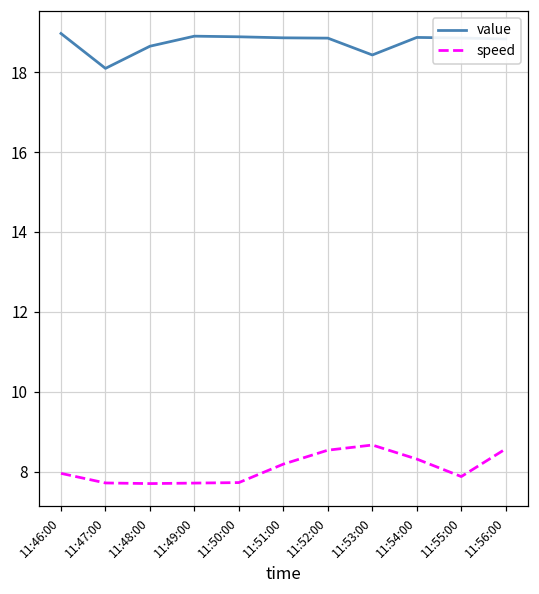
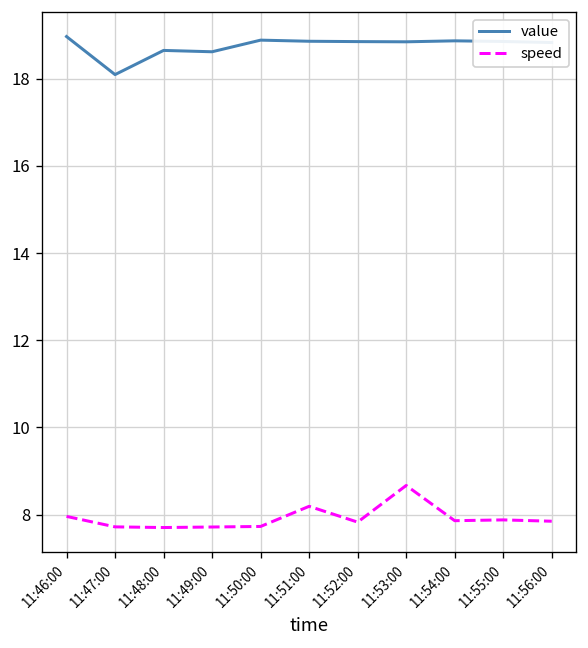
  {
    "value": {
      "11:46:00": 19.0,
      "11:47:00": 18.1,
      "11:48:00": 18.6,
-     "11:49:00": 18.9,
+     "11:49:00": 18.6,
      "11:50:00": 18.9,
      "11:51:00": 18.9,
      "11:52:00": 18.9,
-     "11:53:00": 18.4,
+     "11:53:00": 18.8,
      "11:54:00": 18.9
    },
    "speed": {
      "11:46:00": 8.0,
      "11:47:00": 7.7,
      "11:48:00": 7.7,
      "11:49:00": 7.7,
      "11:50:00": 7.7,
      "11:51:00": 8.2,
-     "11:52:00": 8.5,
+     "11:52:00": 7.8,
      "11:53:00": 8.7,
-     "11:54:00": 8.3,
+     "11:54:00": 7.9,
      "11:55:00": 7.9,
-     "11:56:00": 8.6
+     "11:56:00": 7.8
    }
  }
